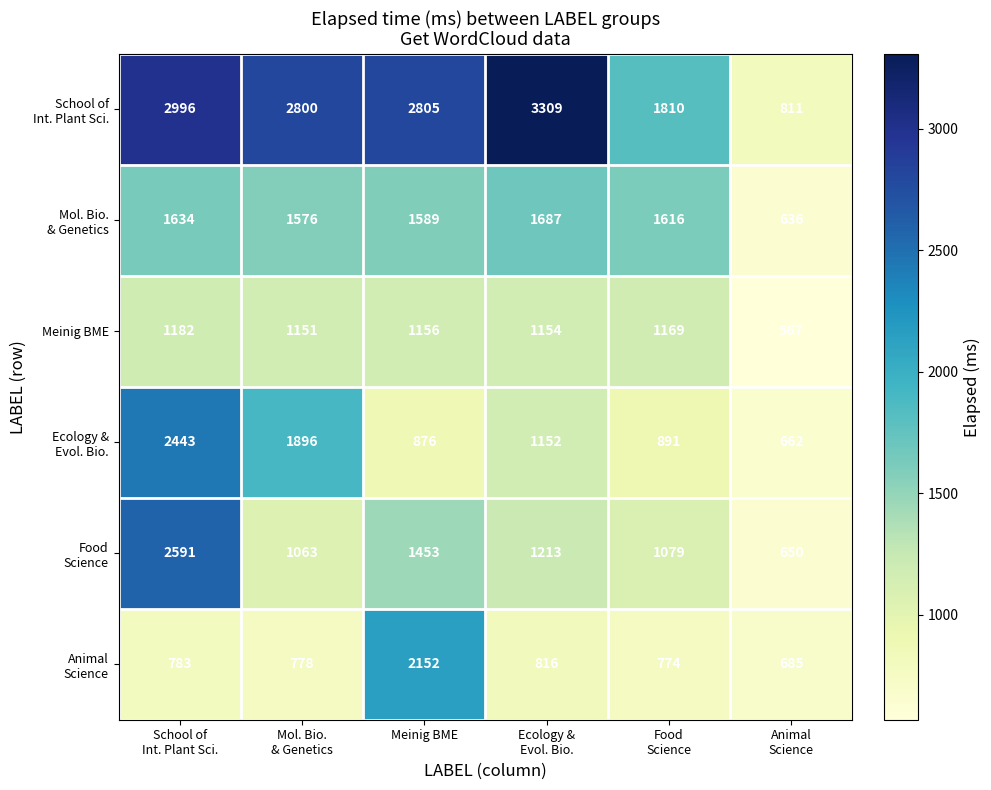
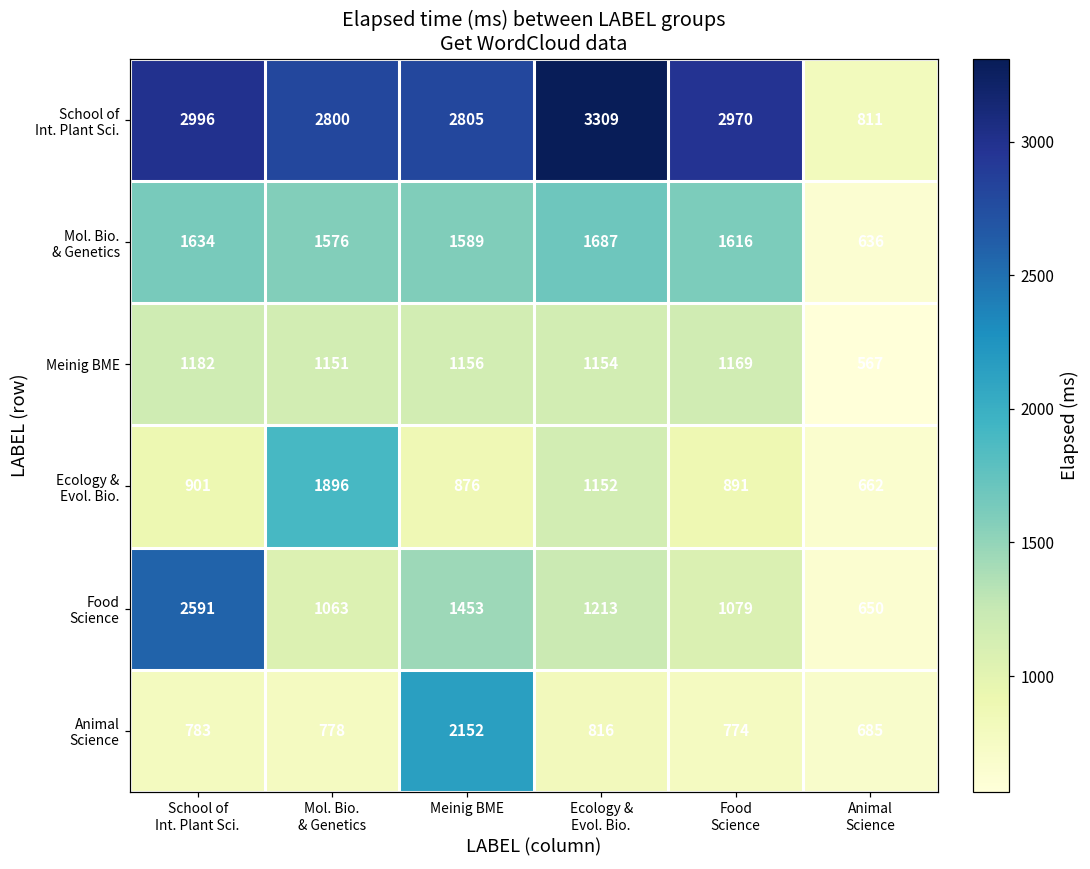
  {
    "School of Int. Plant Sci.": {
      "School of Int. Plant Sci.": 2996,
      "Mol. Bio. & Genetics": 2800,
      "Meinig BME": 2805,
      "Ecology & Evol. Bio.": 3309,
-     "Food Science": 1810,
+     "Food Science": 2970,
      "Animal Science": 811
    },
    "Mol. Bio. & Genetics": {
      "School of Int. Plant Sci.": 1634,
      "Mol. Bio. & Genetics": 1576,
      "Meinig BME": 1589,
      "Ecology & Evol. Bio.": 1687,
      "Food Science": 1616
    },
    "Meinig BME": {
      "School of Int. Plant Sci.": 1182,
      "Mol. Bio. & Genetics": 1151,
      "Meinig BME": 1156,
      "Ecology & Evol. Bio.": 1154,
      "Food Science": 1169
    },
    "Ecology & Evol. Bio.": {
-     "School of Int. Plant Sci.": 2443,
+     "School of Int. Plant Sci.": 901,
      "Mol. Bio. & Genetics": 1896,
      "Meinig BME": 876,
      "Ecology & Evol. Bio.": 1152,
      "Food Science": 891,
      "Animal Science": 662
    },
    "Food Science": {
      "School of Int. Plant Sci.": 2591,
      "Mol. Bio. & Genetics": 1063,
      "Meinig BME": 1453,
      "Ecology & Evol. Bio.": 1213,
      "Food Science": 1079
    },
    "Animal Science": {
      "School of Int. Plant Sci.": 783,
      "Mol. Bio. & Genetics": 778,
      "Meinig BME": 2152,
      "Ecology & Evol. Bio.": 816,
      "Food Science": 774,
      "Animal Science": 685
    }
  }
